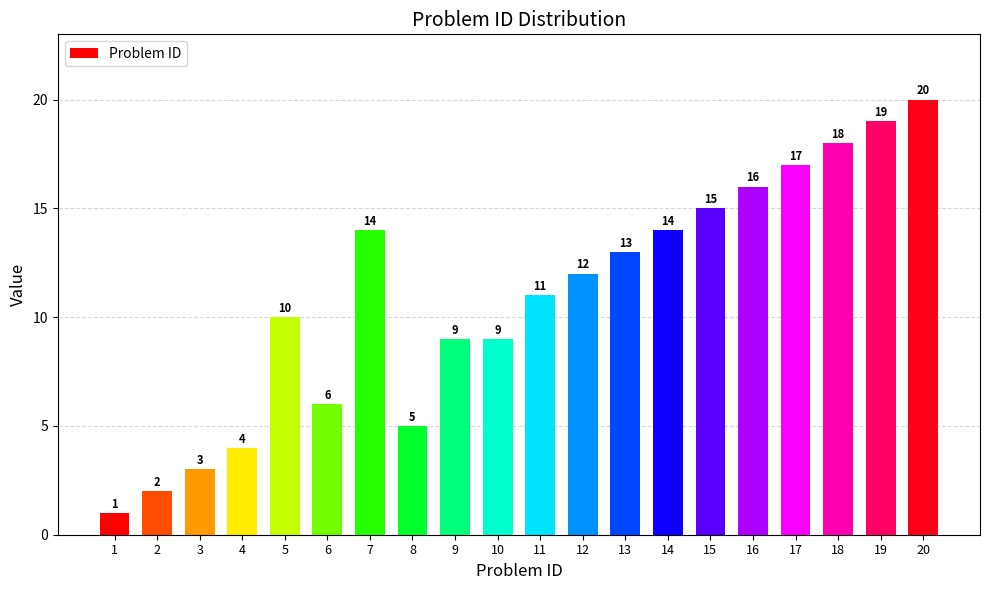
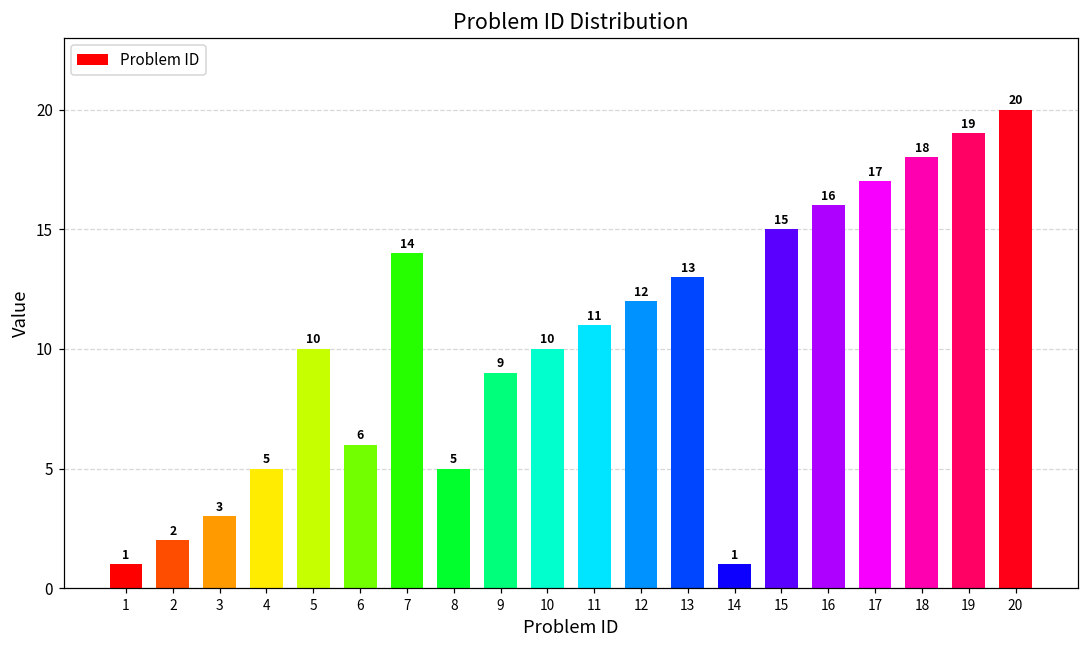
  {
    "1": 1,
    "2": 2,
    "3": 3,
-   "4": 4,
+   "4": 5,
    "5": 10,
    "6": 6,
    "7": 14,
    "8": 5,
    "9": 9,
-   "10": 9,
+   "10": 10,
    "11": 11,
    "12": 12,
    "13": 13,
-   "14": 14,
+   "14": 1,
    "15": 15,
    "16": 16,
    "17": 17,
    "18": 18,
    "19": 19,
    "20": 20
  }
